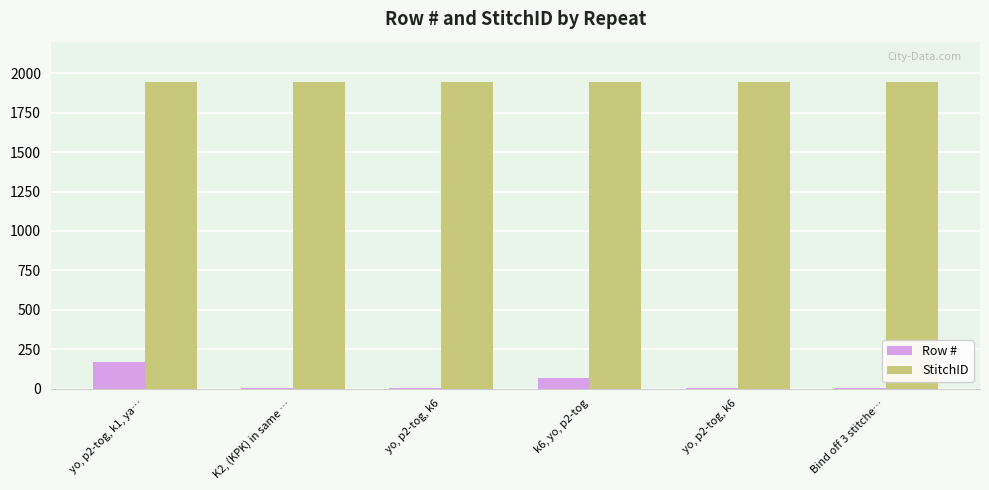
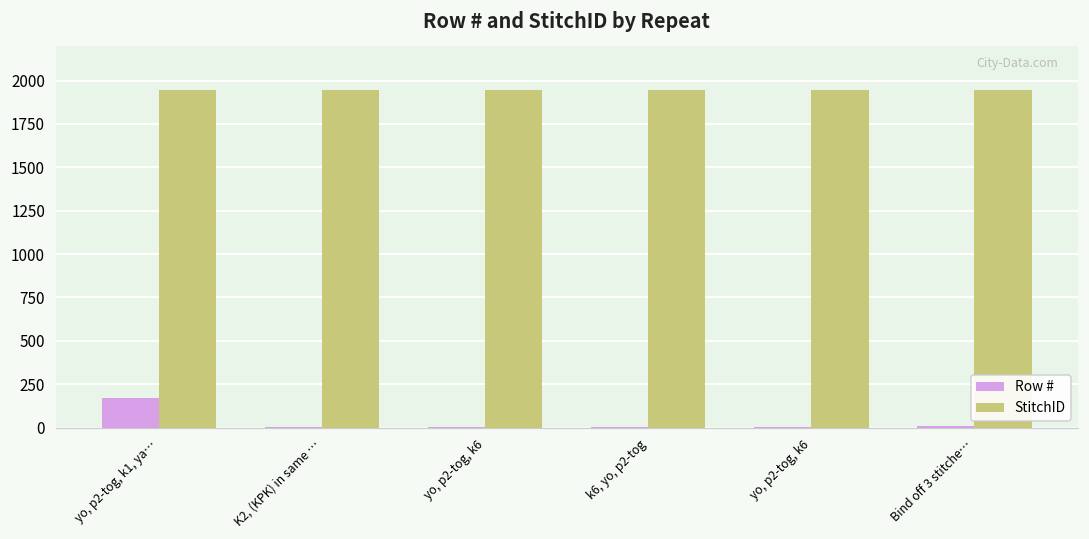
  {
    "Row #": {
      "yo, p2-tog, k1, ya…": 170,
-     "k6, yo, p2-tog": 70
+     "k6, yo, p2-tog": 0
    },
    "StitchID": {
      "yo, p2-tog, k1, ya…": 1940,
      "K2, (KPK) in same …": 1940,
      "k6, yo, p2-tog": 1940,
      "Bind off 3 stitche…": 1940
    }
  }
